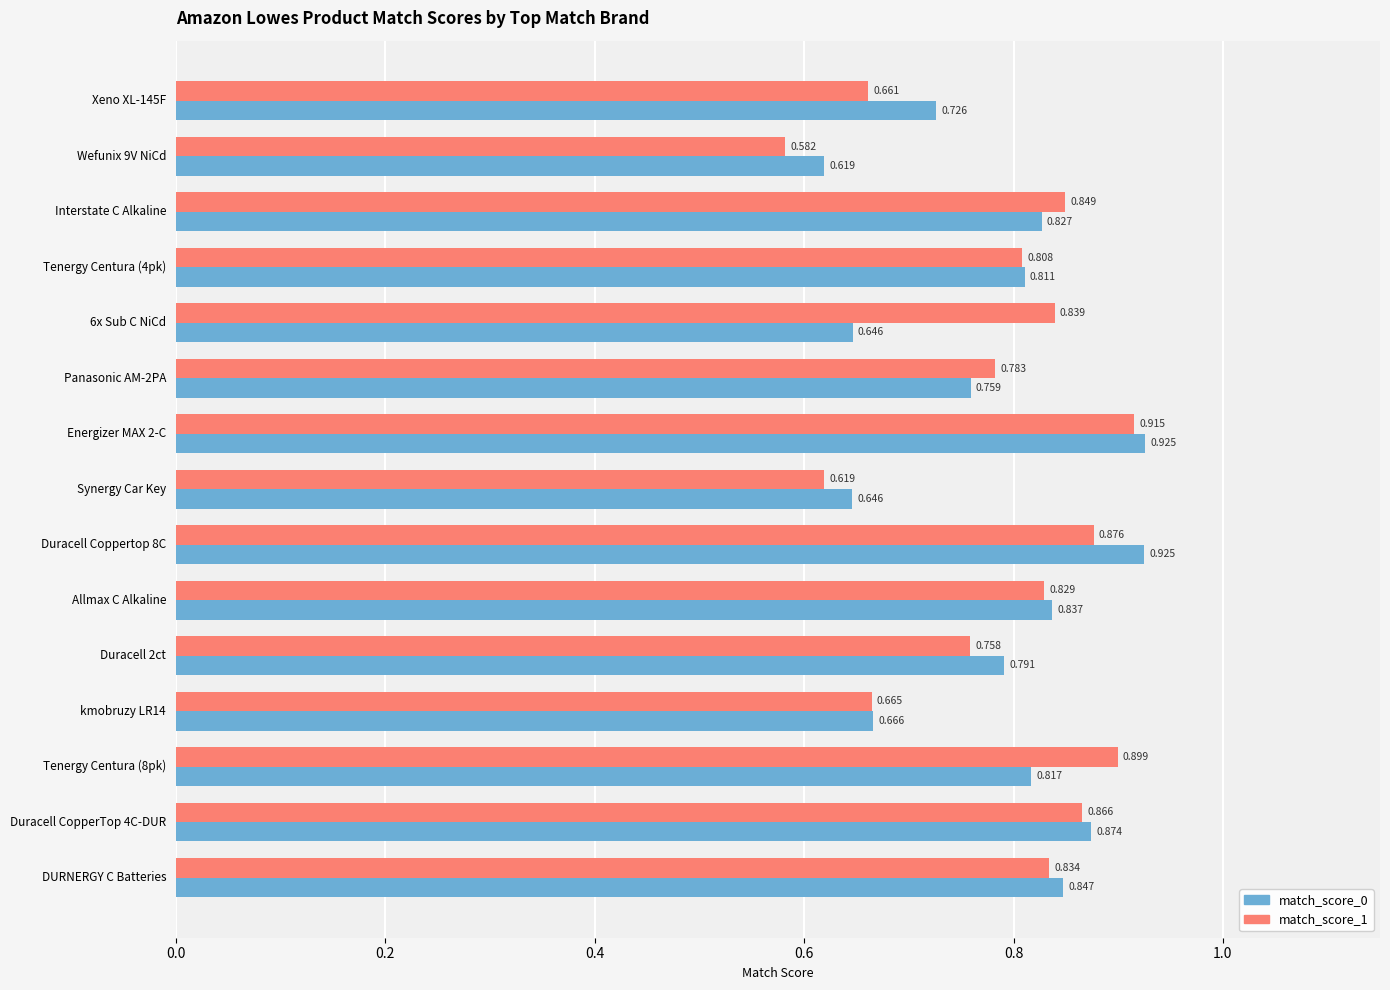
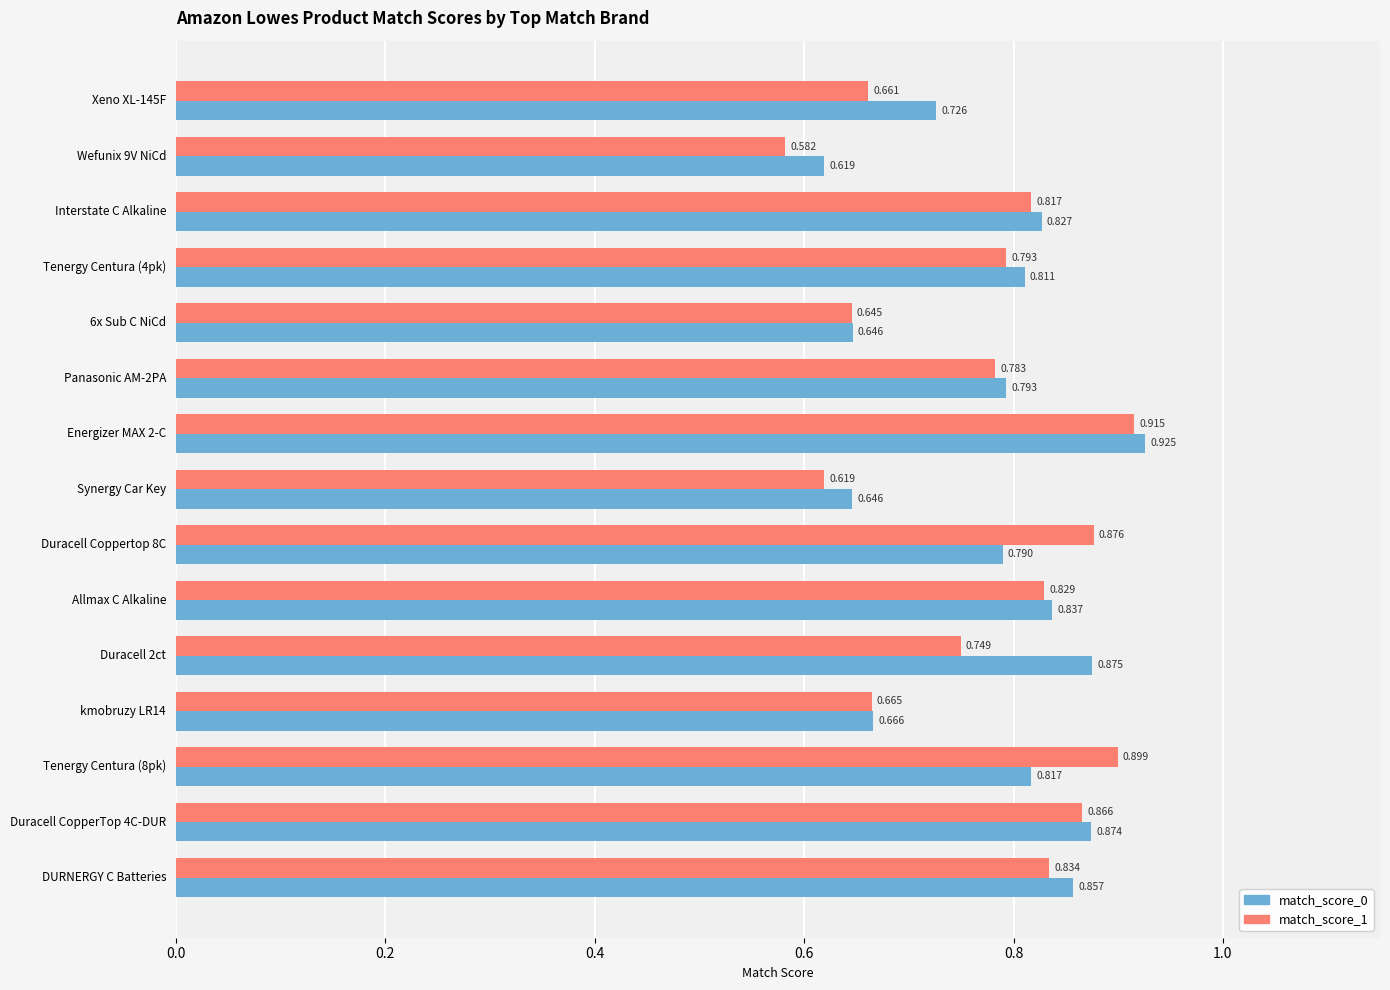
  {
    "match_score_0": {
      "Xeno XL-145F": 0.726,
      "Wefunix 9V NiCd": 0.619,
      "Interstate C Alkaline": 0.827,
      "Tenergy Centura (4pk)": 0.811,
      "6x Sub C NiCd": 0.646,
-     "Panasonic AM-2PA": 0.759,
+     "Panasonic AM-2PA": 0.793,
      "Energizer MAX 2-C": 0.925,
      "Synergy Car Key": 0.646,
-     "Duracell Coppertop 8C": 0.925,
+     "Duracell Coppertop 8C": 0.790,
      "Allmax C Alkaline": 0.837,
-     "Duracell 2ct": 0.791,
+     "Duracell 2ct": 0.875,
      "kmobruzy LR14": 0.666,
      "Tenergy Centura (8pk)": 0.817,
      "Duracell CopperTop 4C-DUR": 0.874,
-     "DURNERGY C Batteries": 0.847
+     "DURNERGY C Batteries": 0.857
    },
    "match_score_1": {
      "Xeno XL-145F": 0.661,
      "Wefunix 9V NiCd": 0.582,
-     "Interstate C Alkaline": 0.849,
-     "Tenergy Centura (4pk)": 0.808,
-     "6x Sub C NiCd": 0.839,
+     "Interstate C Alkaline": 0.817,
+     "Tenergy Centura (4pk)": 0.793,
+     "6x Sub C NiCd": 0.645,
      "Panasonic AM-2PA": 0.783,
      "Energizer MAX 2-C": 0.915,
      "Synergy Car Key": 0.619,
      "Duracell Coppertop 8C": 0.876,
      "Allmax C Alkaline": 0.829,
-     "Duracell 2ct": 0.758,
+     "Duracell 2ct": 0.749,
      "kmobruzy LR14": 0.665,
      "Tenergy Centura (8pk)": 0.899,
      "Duracell CopperTop 4C-DUR": 0.866,
      "DURNERGY C Batteries": 0.834
    }
  }
